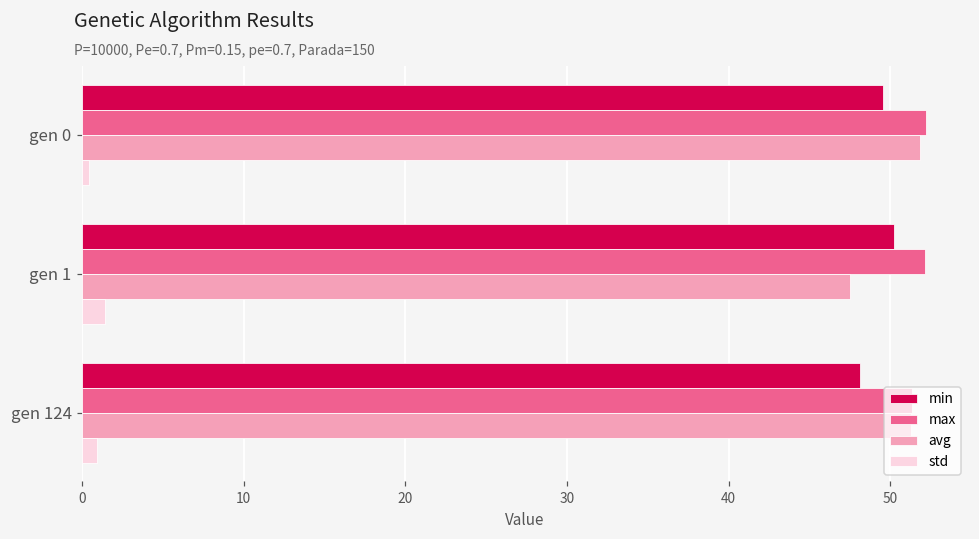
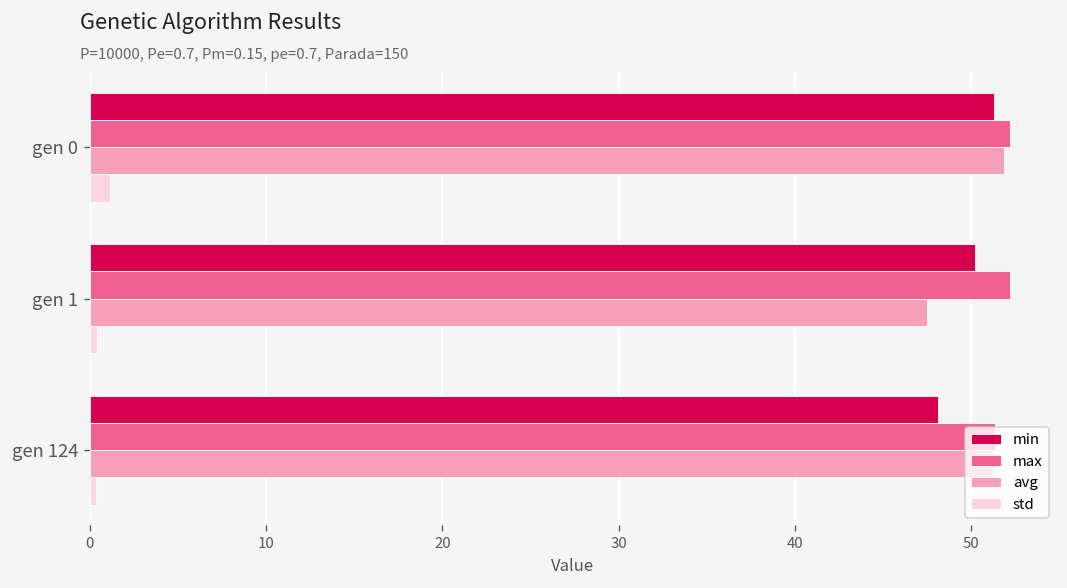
  {
    "min": {
-     "gen 0": 49.6,
+     "gen 0": 51.3,
      "gen 1": 50.2,
      "gen 124": 48.1
    },
    "max": {
      "gen 0": 52.2,
      "gen 1": 52.2
    },
    "avg": {
      "gen 0": 51.9,
      "gen 1": 47.5
    },
    "std": {
-     "gen 0": 0.4,
-     "gen 1": 1.4,
-     "gen 124": 0.9
+     "gen 0": 1.1,
+     "gen 1": 0.4,
+     "gen 124": 0.3
    }
  }
